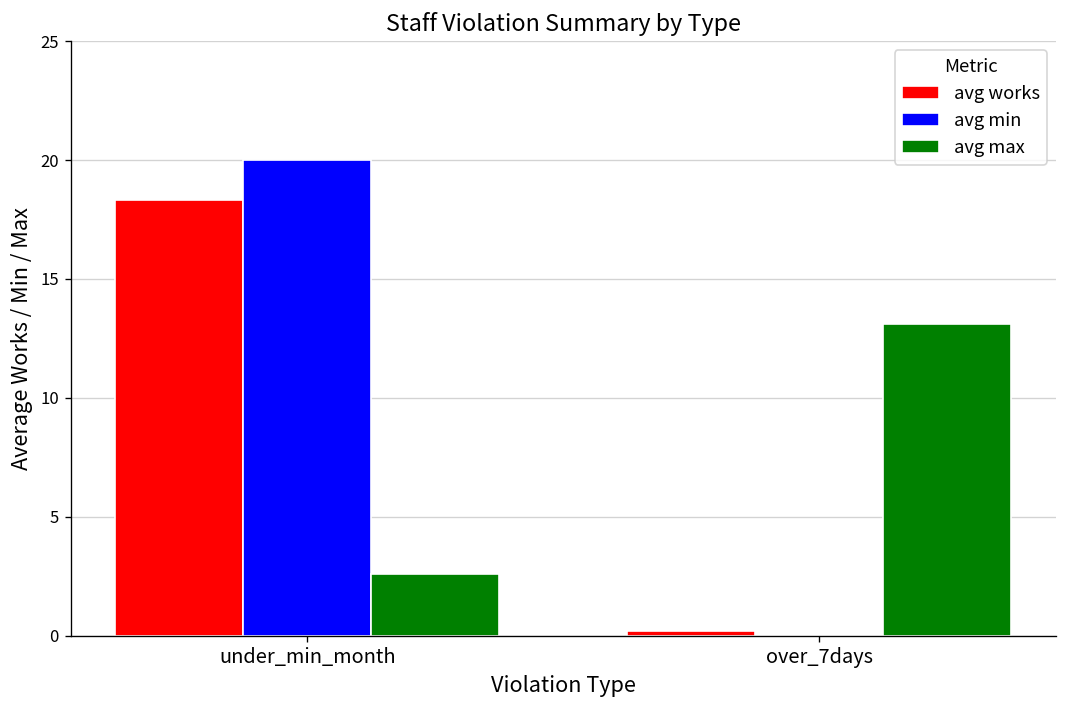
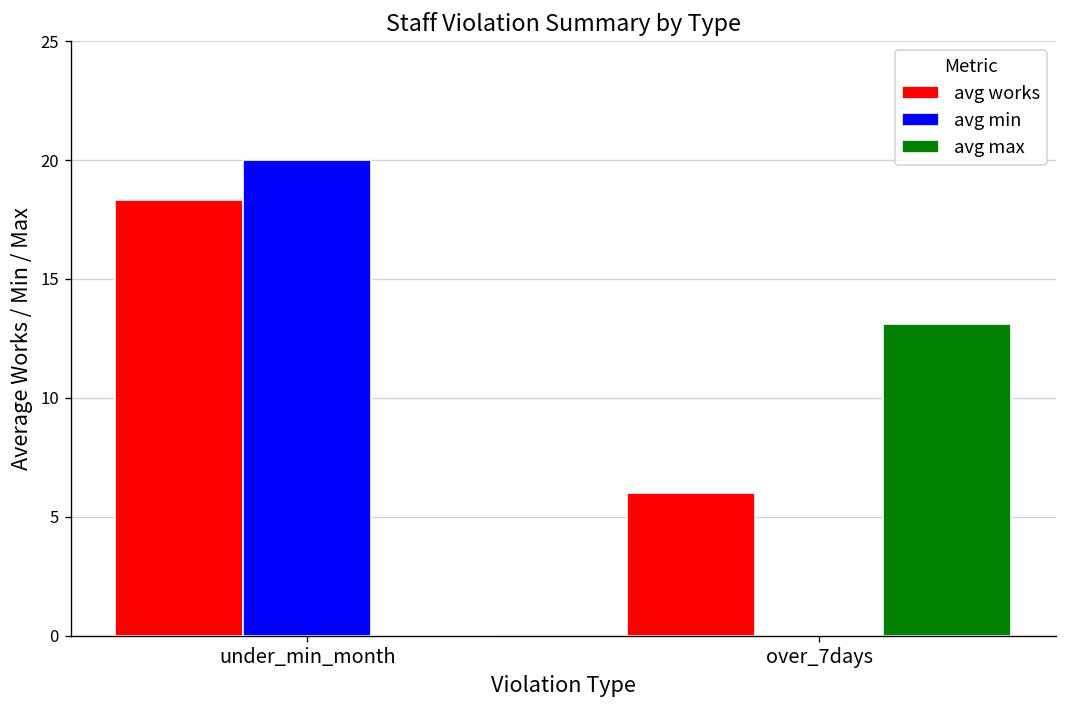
  {
    "avg works": {
      "under_min_month": 18.3,
-     "over_7days": 0.2
+     "over_7days": 6.0
    },
    "avg min": {
      "under_min_month": 20.0,
      "over_7days": 0.0
    },
    "avg max": {
-     "under_min_month": 2.6,
+     "under_min_month": 0.0,
      "over_7days": 13.1
    }
  }
